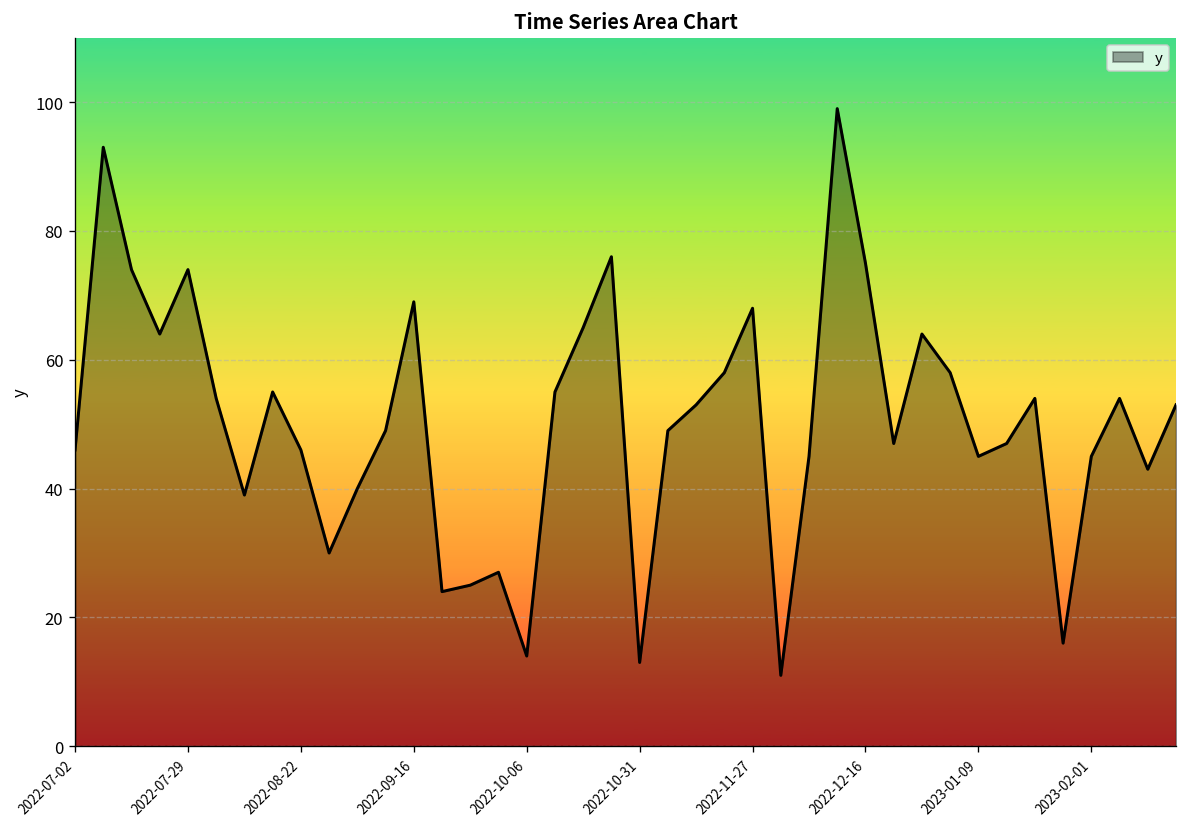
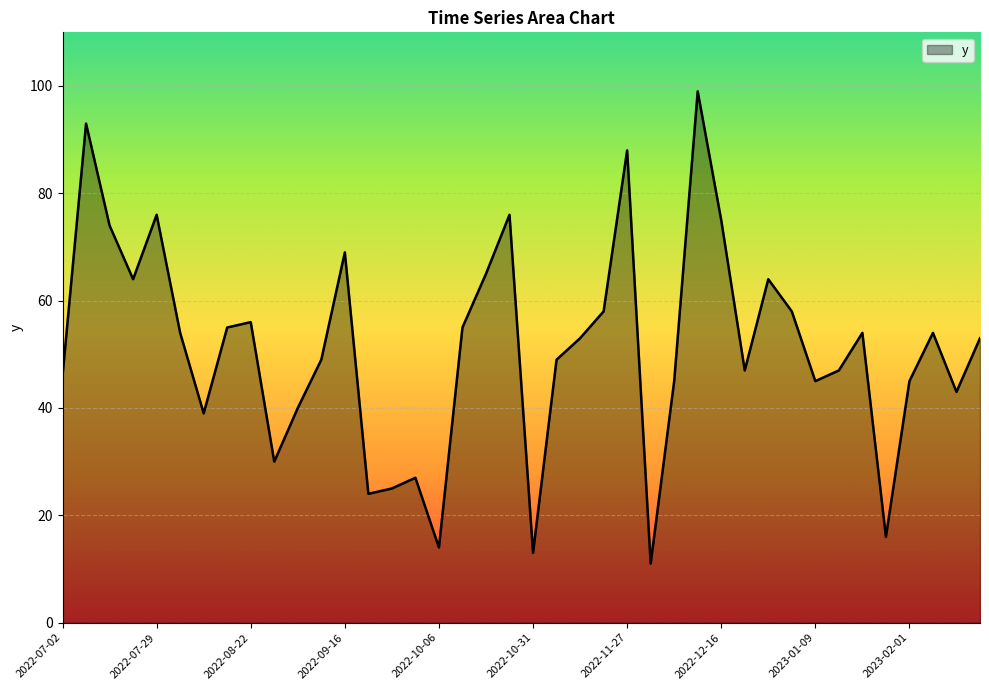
  {
    "2022-07-02": 46,
-   "2022-07-29": 74,
-   "2022-08-22": 46,
+   "2022-07-29": 76,
+   "2022-08-22": 56,
    "2022-09-16": 69,
    "2022-10-06": 14,
    "2022-10-31": 13,
-   "2022-11-27": 68,
+   "2022-11-27": 88,
    "2022-12-16": 75,
    "2023-01-09": 45,
    "2023-02-01": 45
  }
